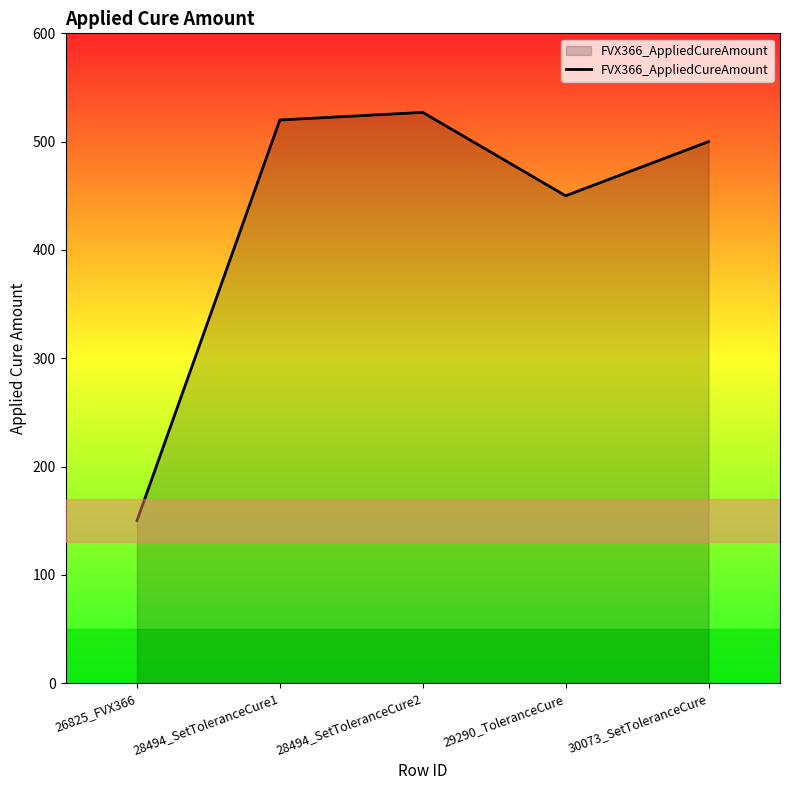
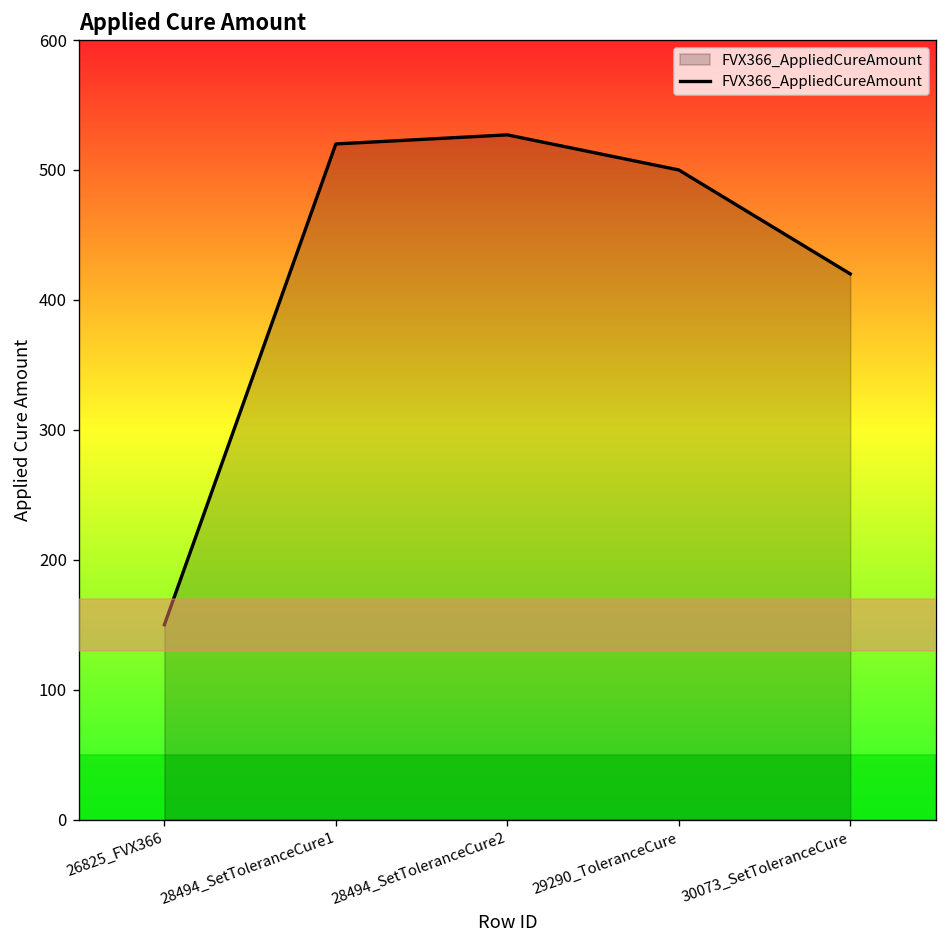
  {
    "28494_SetToleranceCure1": 520,
    "28494_SetToleranceCure2": 527,
-   "29290_ToleranceCure": 450,
-   "30073_SetToleranceCure": 500
+   "29290_ToleranceCure": 500,
+   "30073_SetToleranceCure": 420
  }
